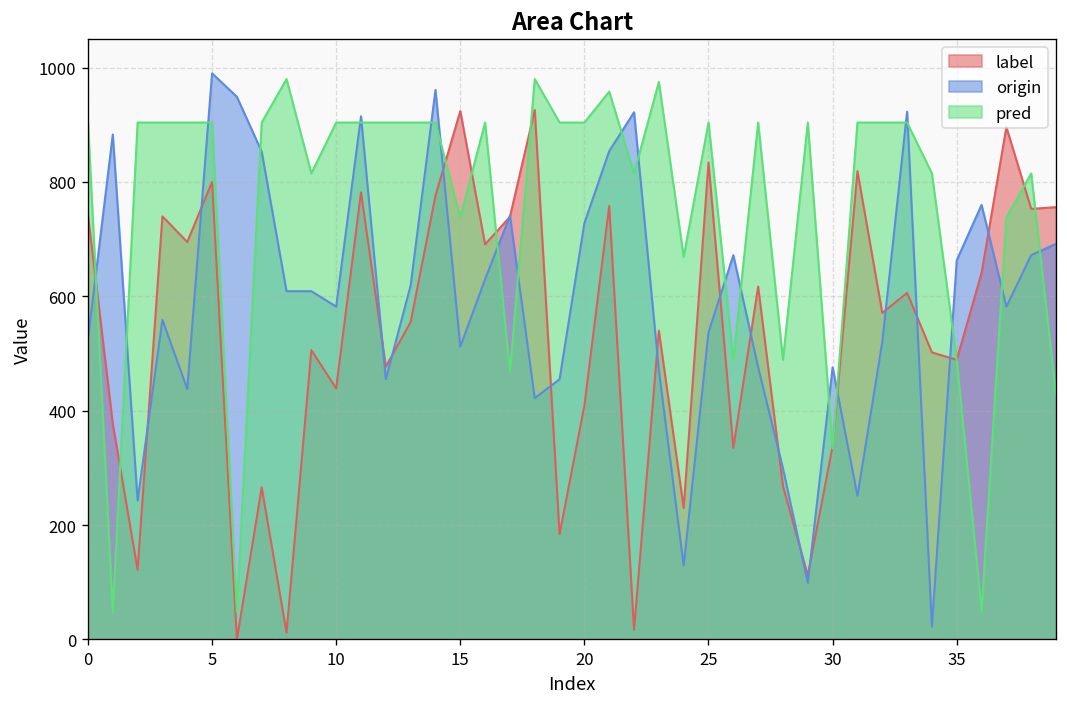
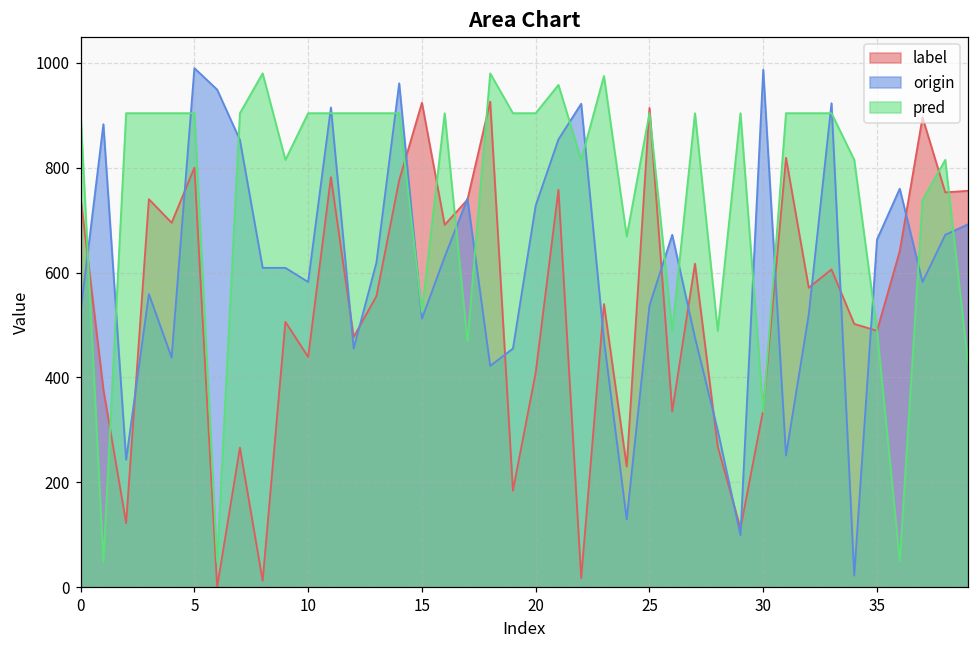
  {
    "label": {
      "0": 740,
      "5": 800,
      "10": 440,
      "15": 920,
      "20": 410,
-     "25": 830
+     "25": 910
    },
    "origin": {
      "0": 530,
      "5": 990,
      "10": 580,
      "15": 510,
      "20": 730,
      "25": 540,
-     "30": 480,
+     "30": 990,
      "35": 660
    },
    "pred": {
      "0": 900,
      "5": 900,
      "10": 900,
-     "15": 740,
+     "15": 530,
      "20": 900,
      "25": 900
    }
  }
